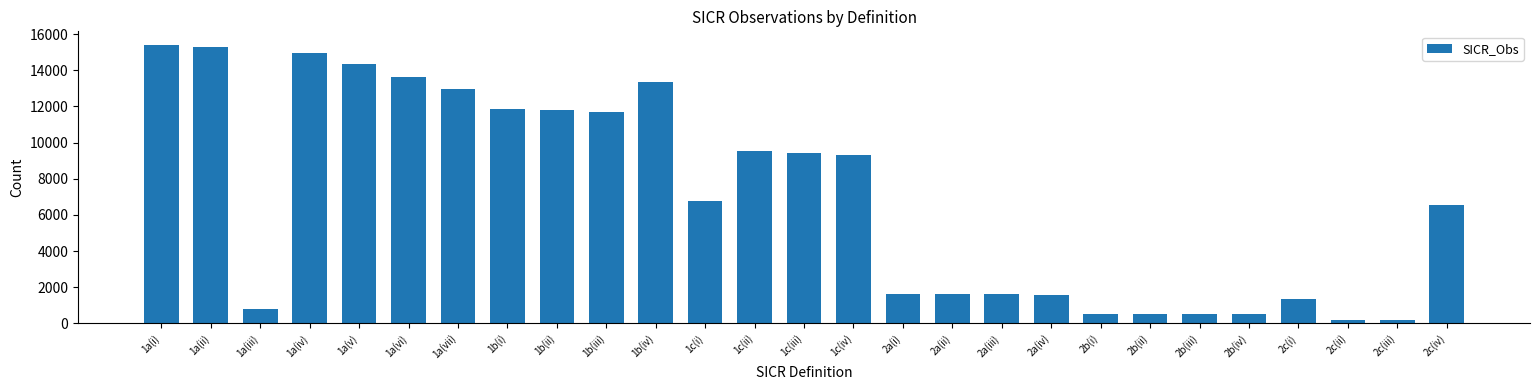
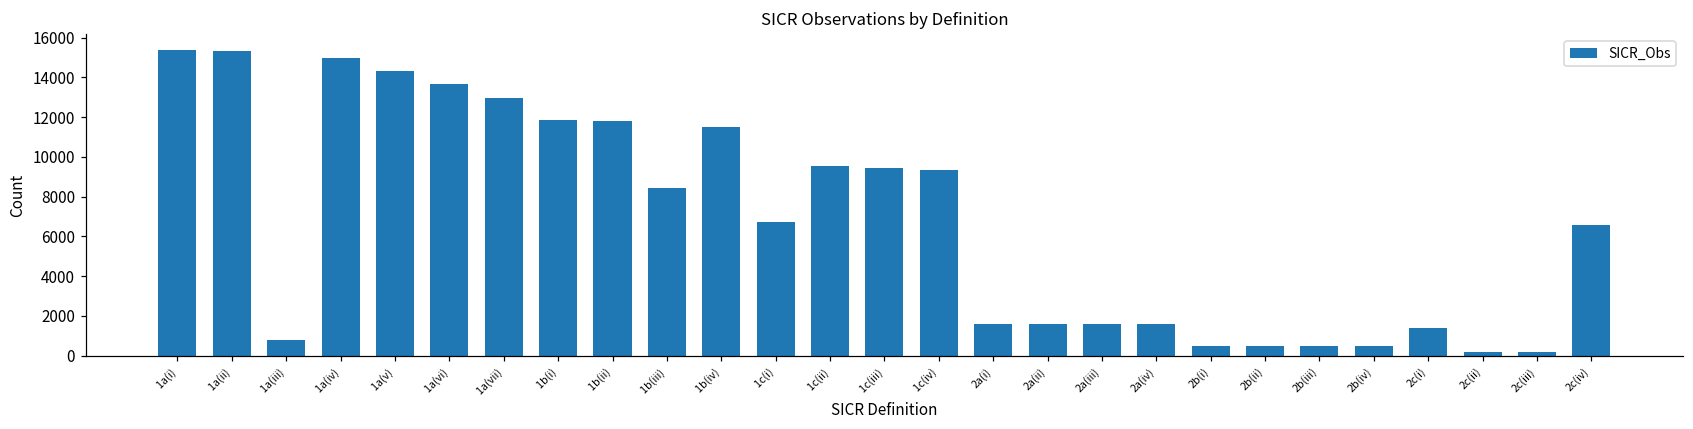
  {
    "1a(i)": 15400,
    "1a(ii)": 15300,
    "1a(iii)": 800,
    "1a(iv)": 15000,
    "1a(v)": 14300,
    "1a(vi)": 13700,
    "1a(vii)": 13000,
    "1b(i)": 11800,
    "1b(ii)": 11800,
-   "1b(iii)": 11700,
-   "1b(iv)": 13400,
+   "1b(iii)": 8400,
+   "1b(iv)": 11500,
    "1c(i)": 6700,
    "1c(ii)": 9500,
    "1c(iii)": 9500,
    "1c(iv)": 9300,
    "2a(i)": 1600,
    "2a(ii)": 1600,
    "2a(iii)": 1600,
    "2a(iv)": 1600,
    "2b(i)": 500,
    "2b(ii)": 500,
    "2b(iii)": 500,
    "2b(iv)": 500,
    "2c(i)": 1400,
    "2c(ii)": 200,
    "2c(iii)": 200,
    "2c(iv)": 6600
  }
